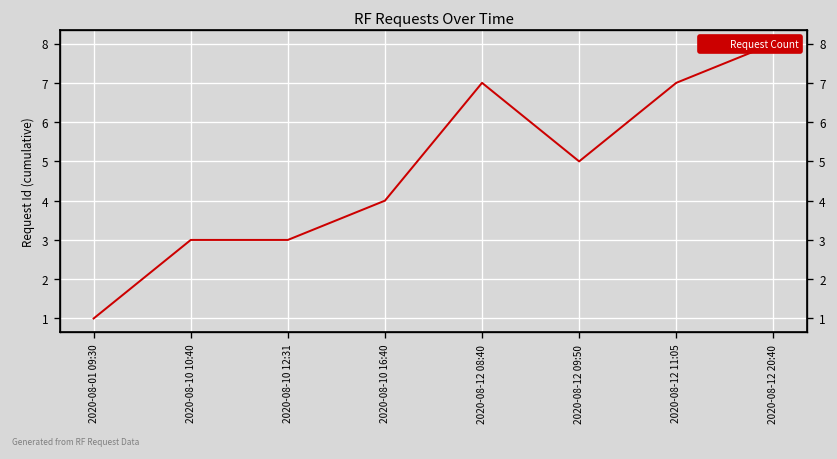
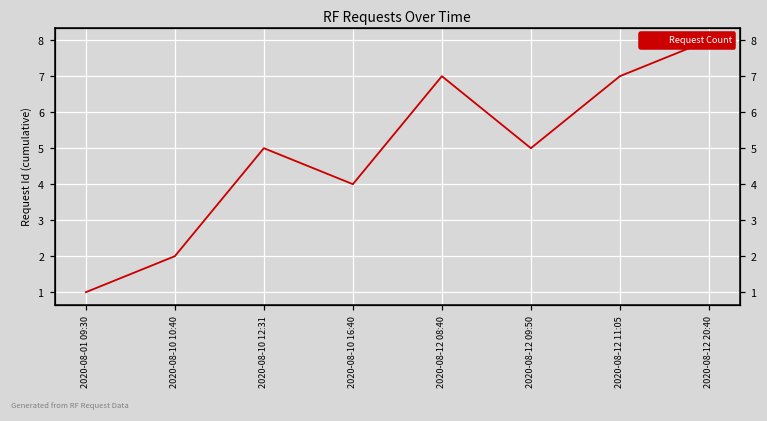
  {
    "2020-08-01 09:30": 1,
-   "2020-08-10 10:40": 3,
-   "2020-08-10 12:31": 3,
+   "2020-08-10 10:40": 2,
+   "2020-08-10 12:31": 5,
    "2020-08-10 16:40": 4,
    "2020-08-12 08:40": 7,
    "2020-08-12 09:50": 5,
    "2020-08-12 11:05": 7
  }
